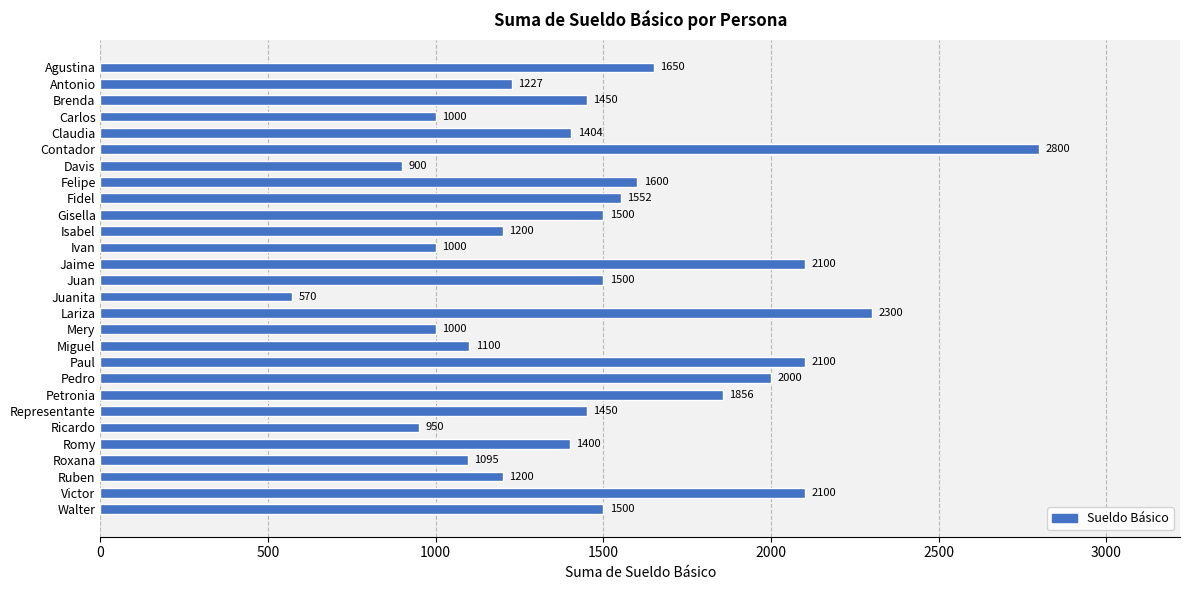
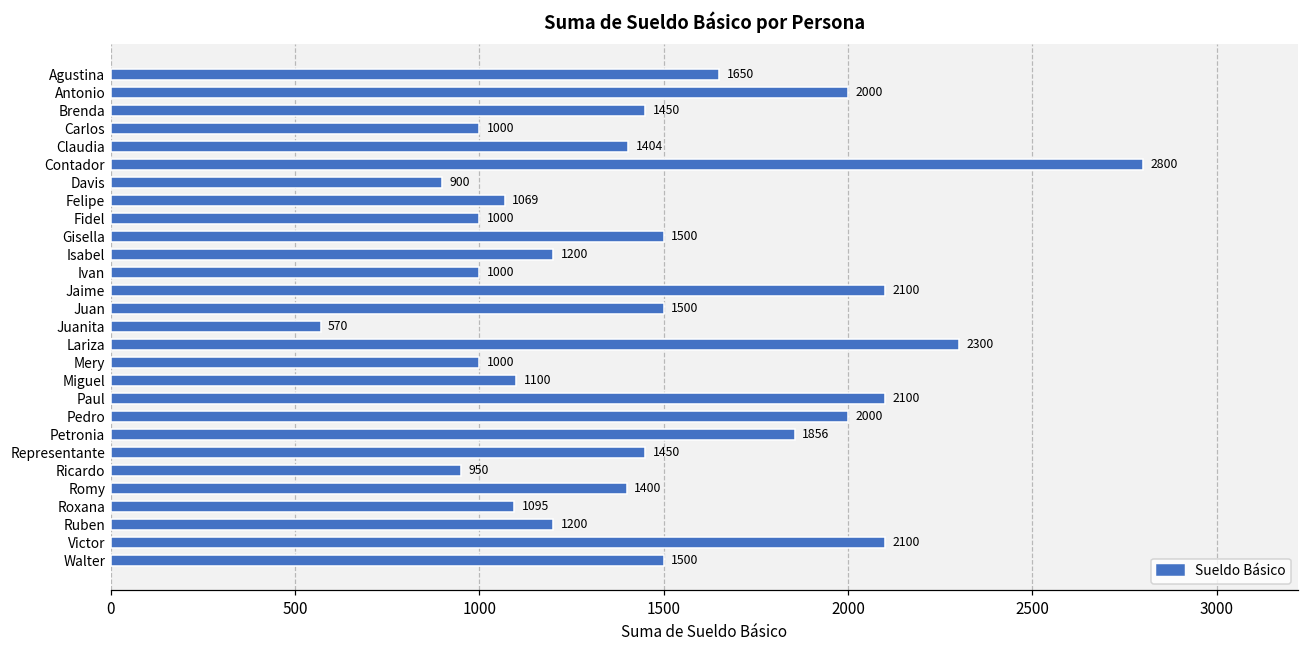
  {
    "Agustina": 1650,
-   "Antonio": 1227,
+   "Antonio": 2000,
    "Brenda": 1450,
    "Carlos": 1000,
    "Claudia": 1404,
    "Contador": 2800,
    "Davis": 900,
-   "Felipe": 1600,
-   "Fidel": 1552,
+   "Felipe": 1069,
+   "Fidel": 1000,
    "Gisella": 1500,
    "Isabel": 1200,
    "Ivan": 1000,
    "Jaime": 2100,
    "Juan": 1500,
    "Juanita": 570,
    "Lariza": 2300,
    "Mery": 1000,
    "Miguel": 1100,
    "Paul": 2100,
    "Pedro": 2000,
    "Petronia": 1856,
    "Representante": 1450,
    "Ricardo": 950,
    "Romy": 1400,
    "Roxana": 1095,
    "Ruben": 1200,
    "Victor": 2100,
    "Walter": 1500
  }
